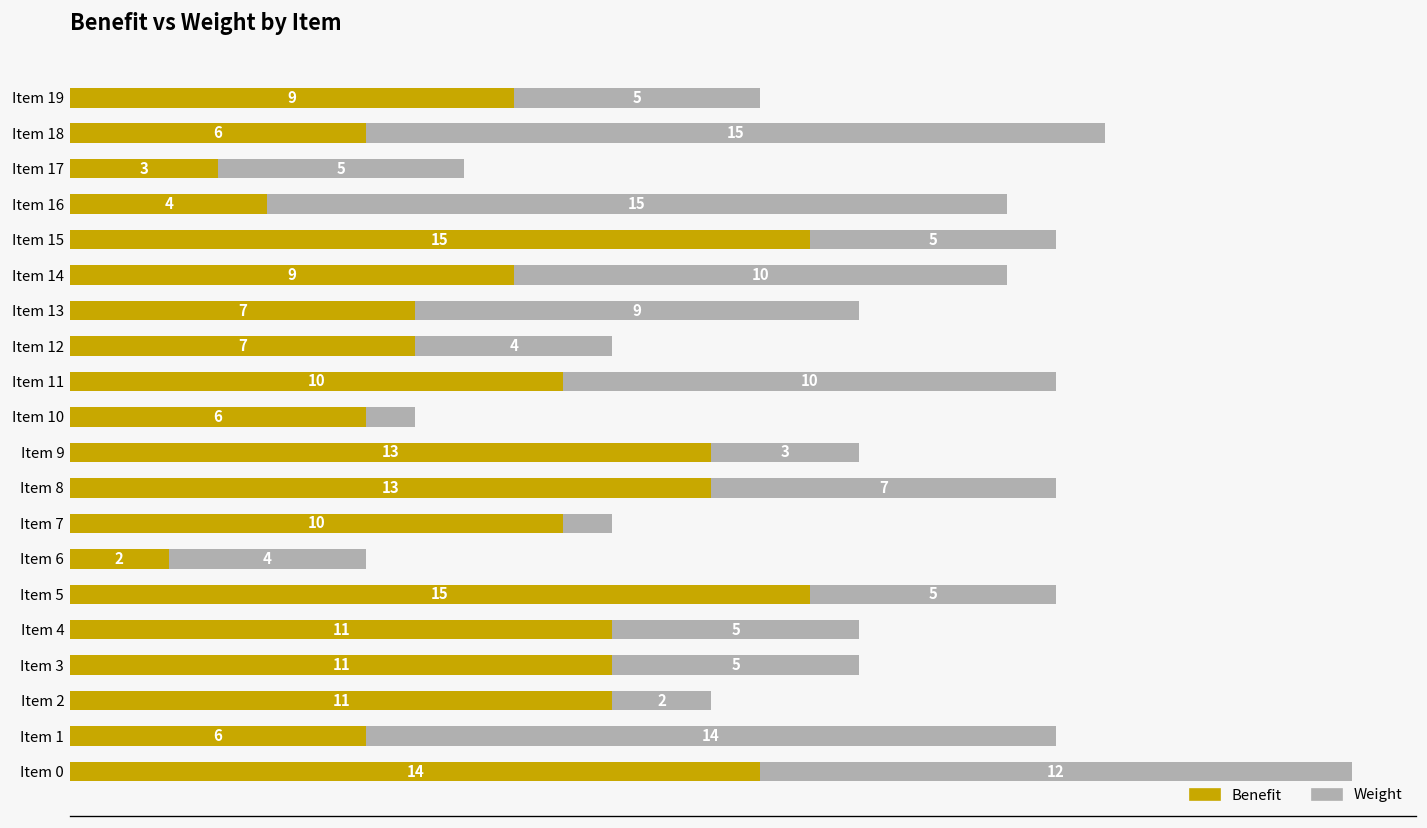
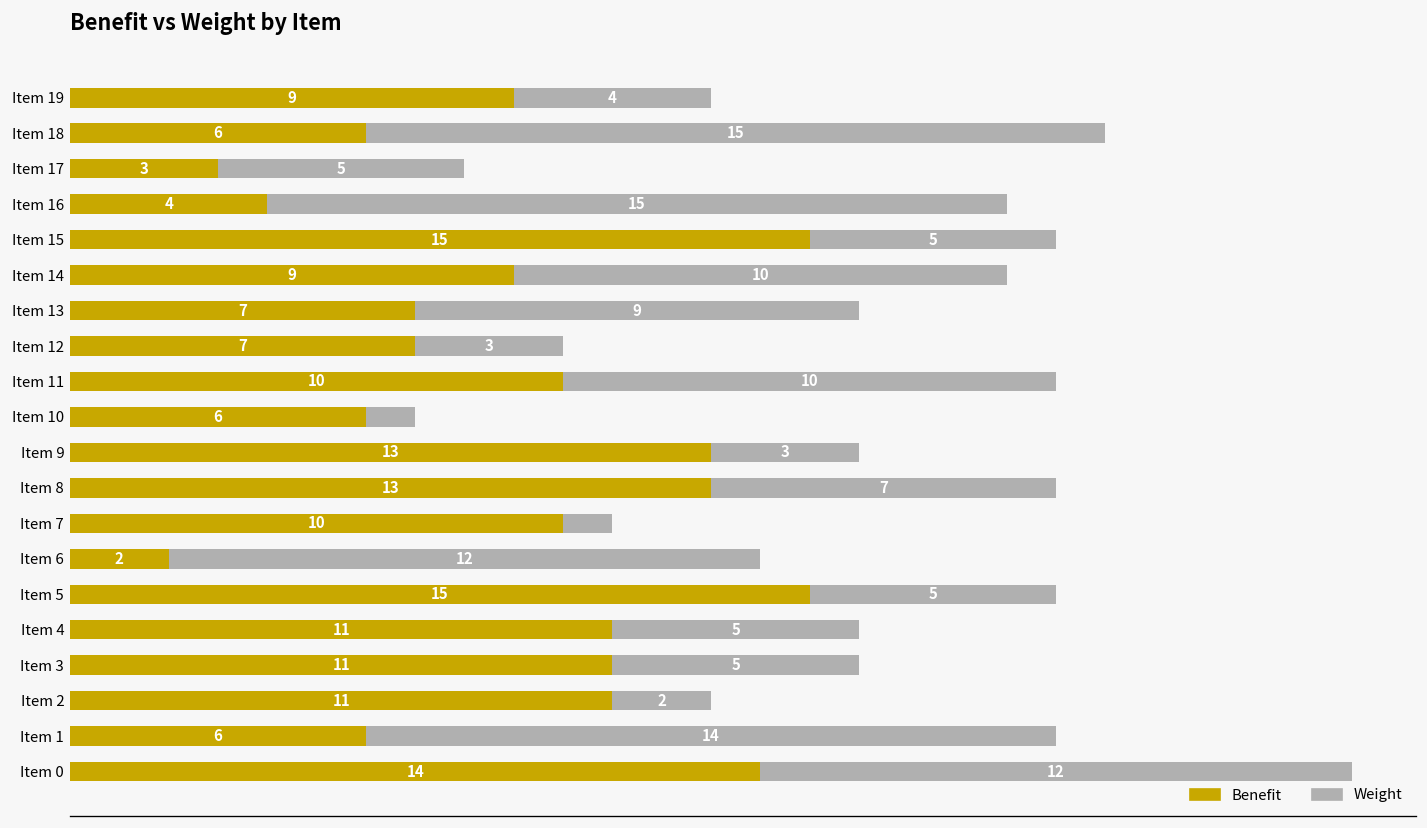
  {
    "Benefit": {
      "Item 19": 9,
      "Item 18": 6,
      "Item 17": 3,
      "Item 16": 4,
      "Item 15": 15,
      "Item 14": 9,
      "Item 13": 7,
      "Item 12": 7,
      "Item 11": 10,
      "Item 10": 6,
      "Item 9": 13,
      "Item 8": 13,
      "Item 7": 10,
      "Item 6": 2,
      "Item 5": 15,
      "Item 4": 11,
      "Item 3": 11,
      "Item 2": 11,
      "Item 1": 6,
      "Item 0": 14
    },
    "Weight": {
-     "Item 19": 5,
+     "Item 19": 4,
      "Item 18": 15,
      "Item 17": 5,
      "Item 16": 15,
      "Item 15": 5,
      "Item 14": 10,
      "Item 13": 9,
-     "Item 12": 4,
+     "Item 12": 3,
      "Item 11": 10,
      "Item 9": 3,
      "Item 8": 7,
-     "Item 6": 4,
+     "Item 6": 12,
      "Item 5": 5,
      "Item 4": 5,
      "Item 3": 5,
      "Item 2": 2,
      "Item 1": 14,
      "Item 0": 12
    }
  }
